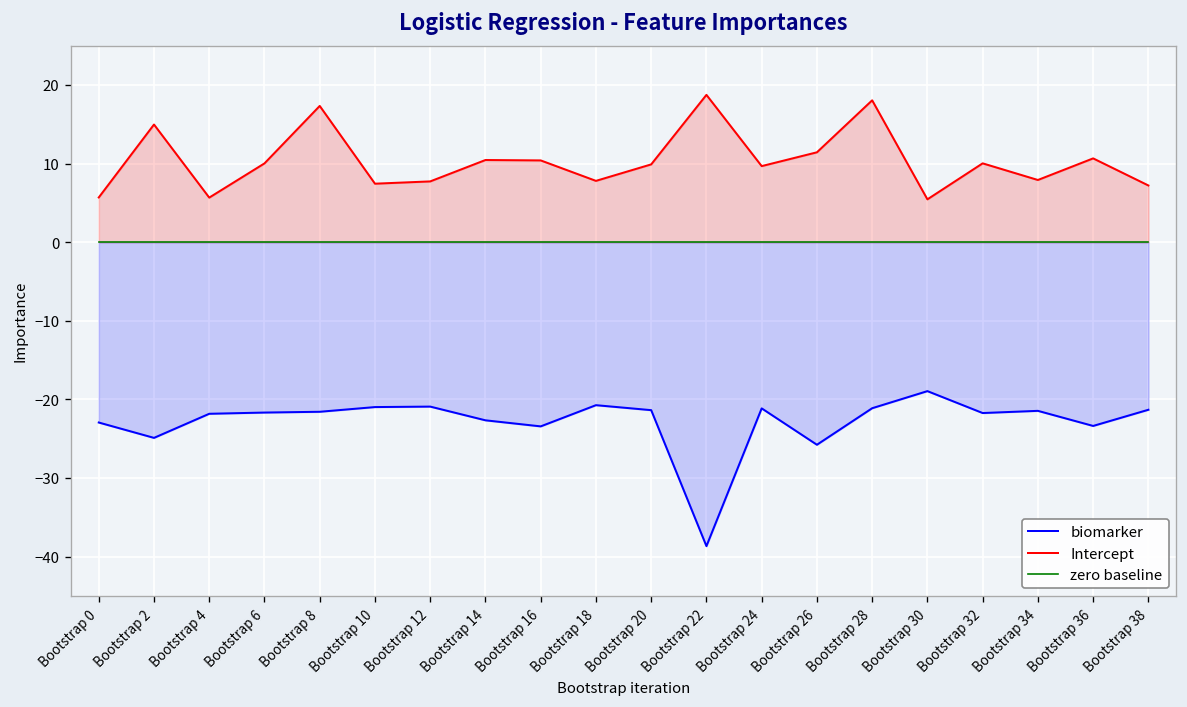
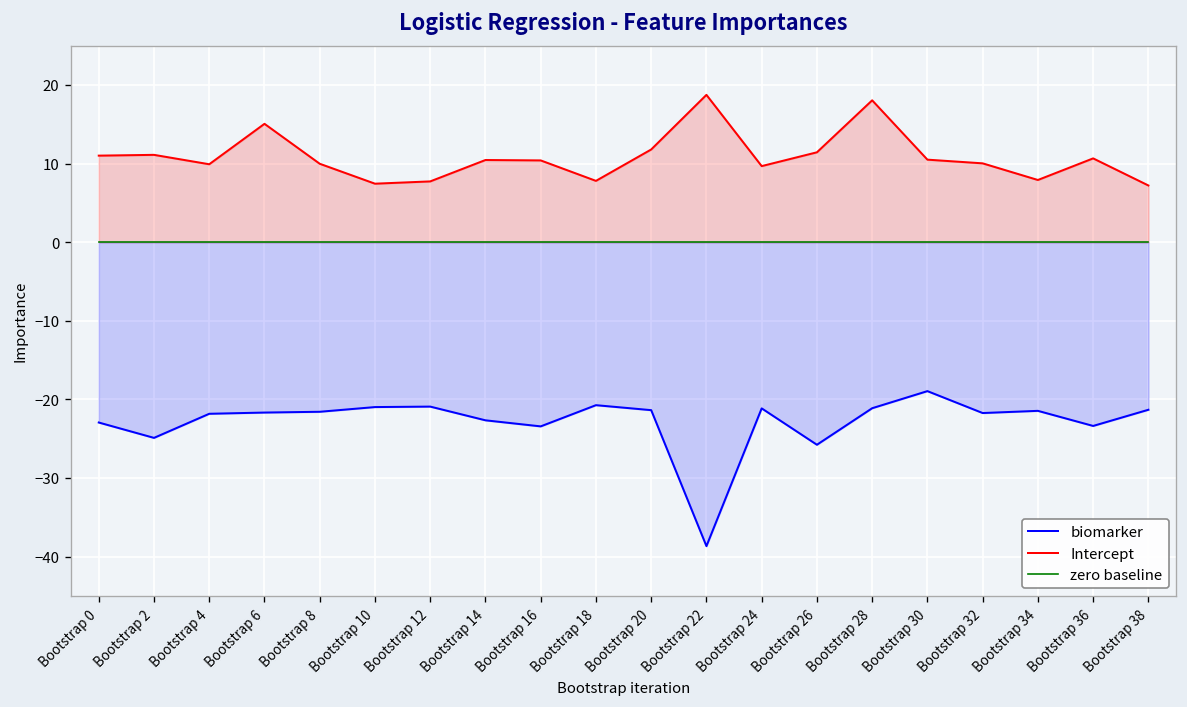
  {
    "biomarker": {
      "Bootstrap 0": -23,
      "Bootstrap 2": -25,
      "Bootstrap 4": -22,
      "Bootstrap 6": -22,
      "Bootstrap 8": -22,
      "Bootstrap 10": -21,
      "Bootstrap 12": -21,
      "Bootstrap 14": -23,
      "Bootstrap 16": -23,
      "Bootstrap 18": -21,
      "Bootstrap 20": -21,
      "Bootstrap 22": -39,
      "Bootstrap 24": -21,
      "Bootstrap 26": -26,
      "Bootstrap 28": -21,
      "Bootstrap 30": -19,
      "Bootstrap 32": -22,
      "Bootstrap 34": -21,
      "Bootstrap 36": -23,
      "Bootstrap 38": -21
    },
    "Intercept": {
-     "Bootstrap 0": 6,
-     "Bootstrap 2": 15,
-     "Bootstrap 4": 6,
-     "Bootstrap 6": 10,
-     "Bootstrap 8": 17,
+     "Bootstrap 0": 11,
+     "Bootstrap 2": 11,
+     "Bootstrap 4": 10,
+     "Bootstrap 6": 15,
+     "Bootstrap 8": 10,
      "Bootstrap 10": 7,
      "Bootstrap 12": 8,
      "Bootstrap 14": 10,
      "Bootstrap 16": 10,
      "Bootstrap 18": 8,
-     "Bootstrap 20": 10,
+     "Bootstrap 20": 12,
      "Bootstrap 22": 19,
      "Bootstrap 24": 10,
      "Bootstrap 26": 11,
      "Bootstrap 28": 18,
-     "Bootstrap 30": 5,
+     "Bootstrap 30": 10,
      "Bootstrap 32": 10,
      "Bootstrap 34": 8,
      "Bootstrap 36": 11,
      "Bootstrap 38": 7
    },
    "zero baseline": {
      "Bootstrap 0": 0,
      "Bootstrap 2": 0,
      "Bootstrap 4": 0,
      "Bootstrap 6": 0,
      "Bootstrap 8": 0,
      "Bootstrap 10": 0,
      "Bootstrap 12": 0,
      "Bootstrap 14": 0,
      "Bootstrap 16": 0,
      "Bootstrap 18": 0,
      "Bootstrap 20": 0,
      "Bootstrap 22": 0,
      "Bootstrap 24": 0,
      "Bootstrap 26": 0,
      "Bootstrap 28": 0,
      "Bootstrap 30": 0,
      "Bootstrap 32": 0,
      "Bootstrap 34": 0,
      "Bootstrap 36": 0,
      "Bootstrap 38": 0
    }
  }
